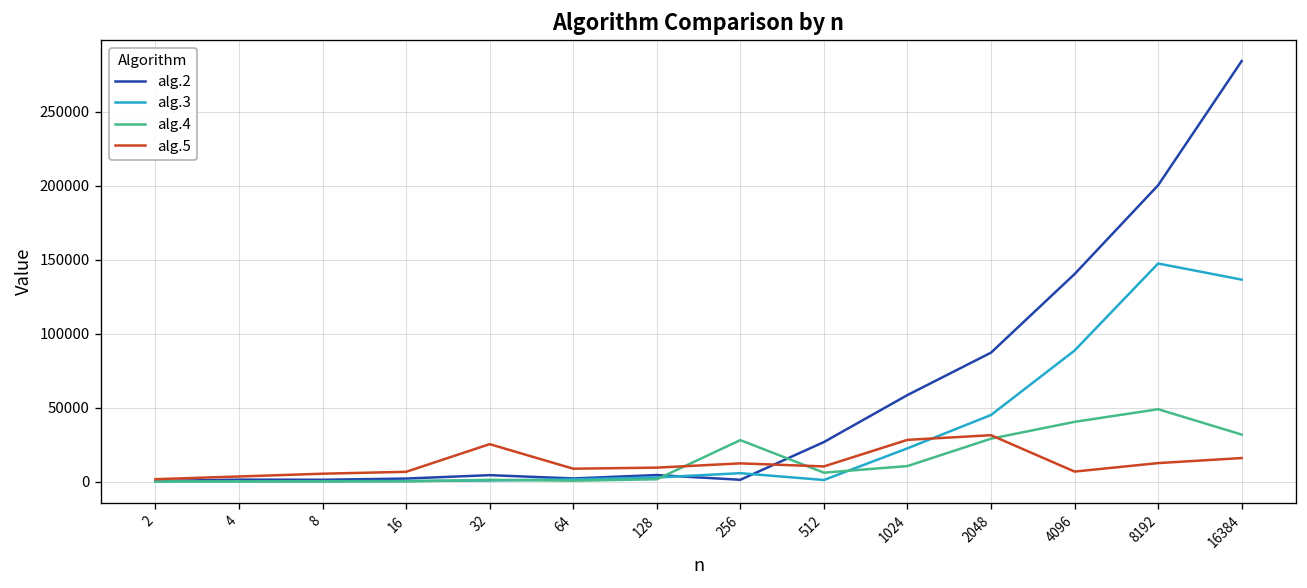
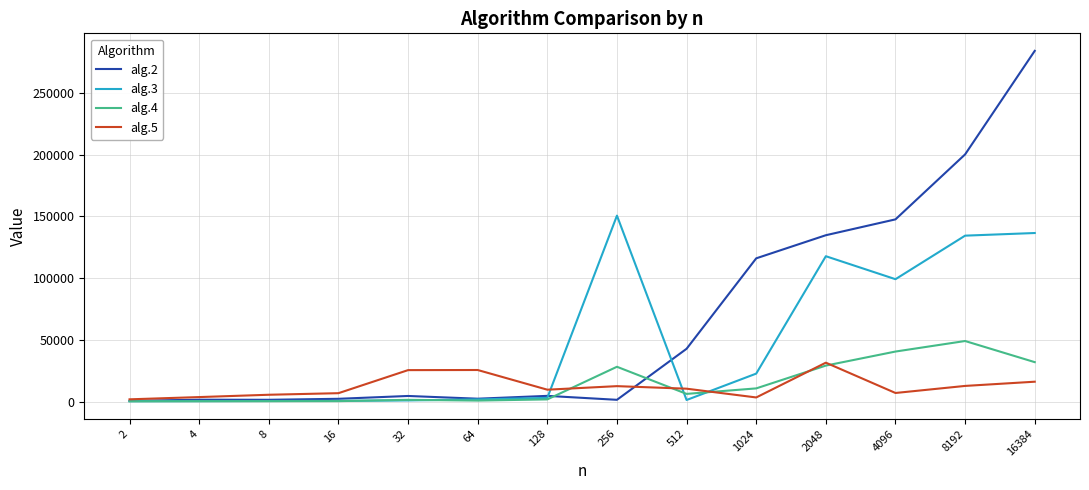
  {
    "alg.2": {
      "32": 5000,
      "256": 1000,
-     "512": 27000,
-     "1024": 59000,
-     "2048": 87000,
-     "4096": 140000,
+     "512": 43000,
+     "1024": 116000,
+     "2048": 135000,
+     "4096": 148000,
      "8192": 200000,
      "16384": 284000
    },
    "alg.3": {
-     "256": 6000,
+     "256": 151000,
      "512": 1000,
      "1024": 23000,
-     "2048": 45000,
-     "4096": 89000,
-     "8192": 147000,
+     "2048": 118000,
+     "4096": 99000,
+     "8192": 134000,
      "16384": 137000
    },
    "alg.4": {
      "256": 28000,
      "512": 6000,
      "1024": 11000,
      "2048": 29000,
      "4096": 41000,
      "8192": 49000,
      "16384": 32000
    },
    "alg.5": {
      "4": 4000,
      "8": 6000,
      "16": 7000,
      "32": 25000,
-     "64": 9000,
+     "64": 26000,
      "128": 10000,
      "256": 13000,
      "512": 10000,
-     "1024": 28000,
+     "1024": 3000,
      "2048": 32000,
      "4096": 7000,
      "8192": 13000,
      "16384": 16000
    }
  }
